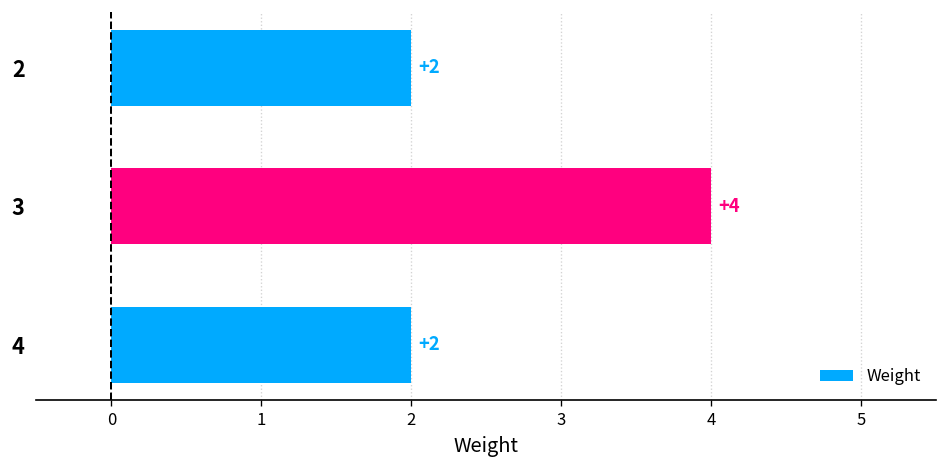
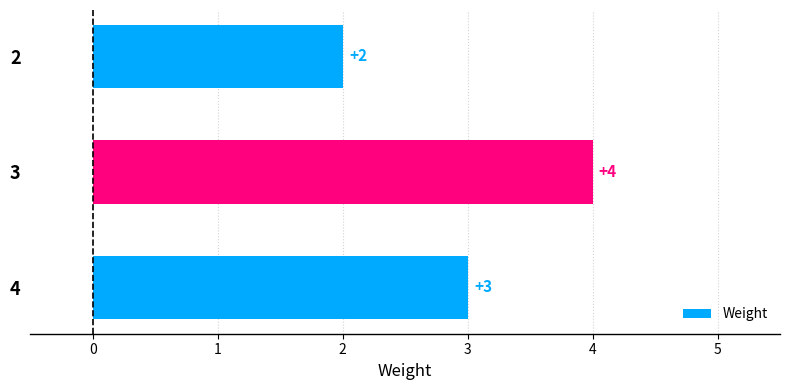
  {
    "2": "+2",
    "3": "+4",
-   "4": "+2"
+   "4": "+3"
  }
